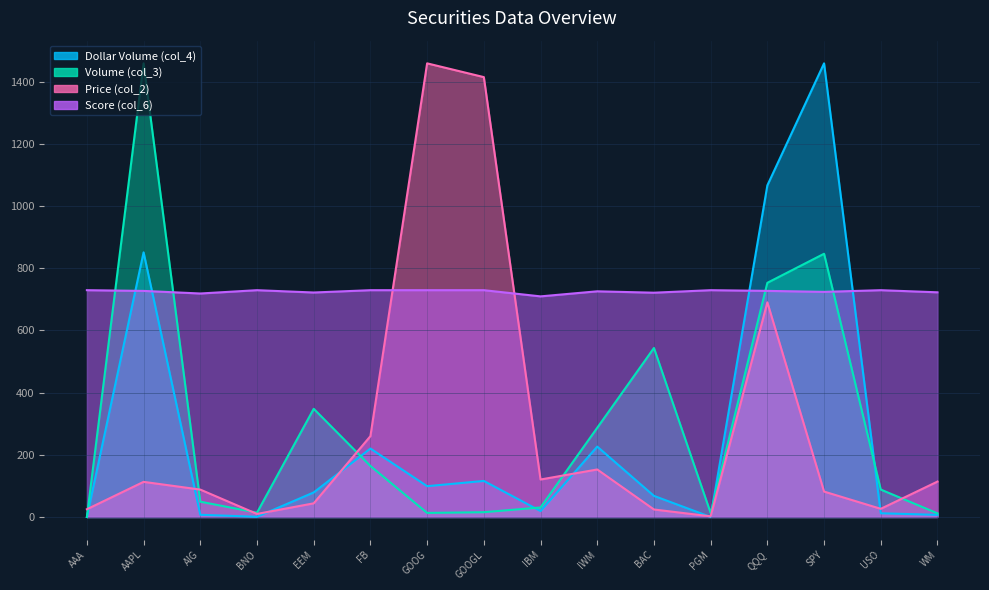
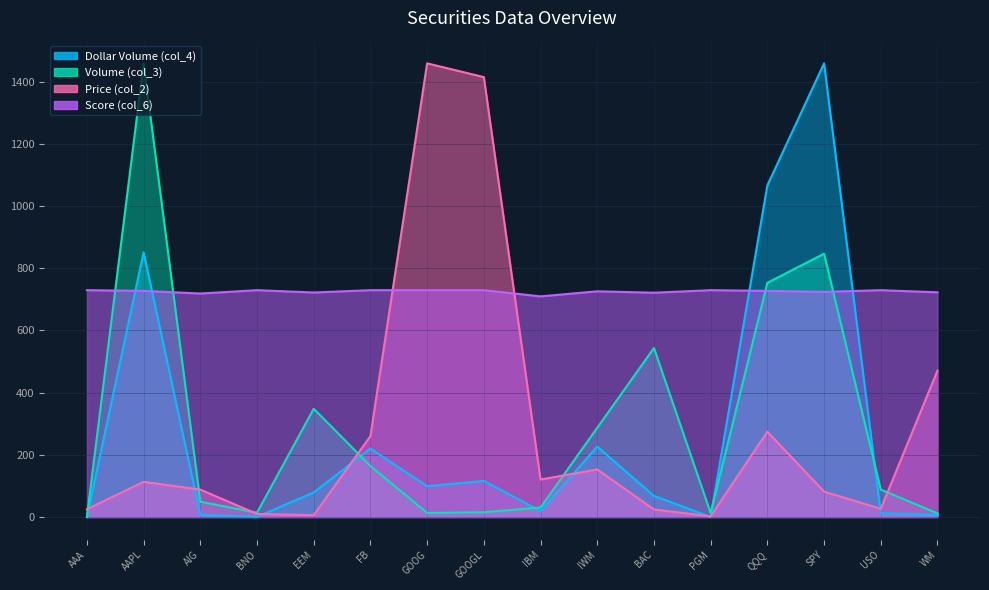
  {
    "Price (col_2)": {
      "AAA": 20,
      "AAPL": 110,
      "AIG": 90,
-     "EEM": 40,
+     "EEM": 10,
      "FB": 260,
      "GOOG": 1460,
      "GOOGL": 1410,
      "IBM": 120,
      "IWM": 150,
      "BAC": 20,
-     "QQQ": 690,
+     "QQQ": 270,
      "SPY": 80,
      "USO": 30,
-     "WM": 110
+     "WM": 470
    },
    "Score (col_6)": {
      "AAA": 730,
      "AAPL": 730,
      "AIG": 720,
      "BNO": 730,
      "EEM": 720,
      "FB": 730,
      "GOOG": 730,
      "GOOGL": 730,
      "IBM": 710,
      "IWM": 730,
      "BAC": 720,
      "PGM": 730,
      "QQQ": 730,
      "SPY": 720,
      "USO": 730,
      "WM": 720
    }
  }
